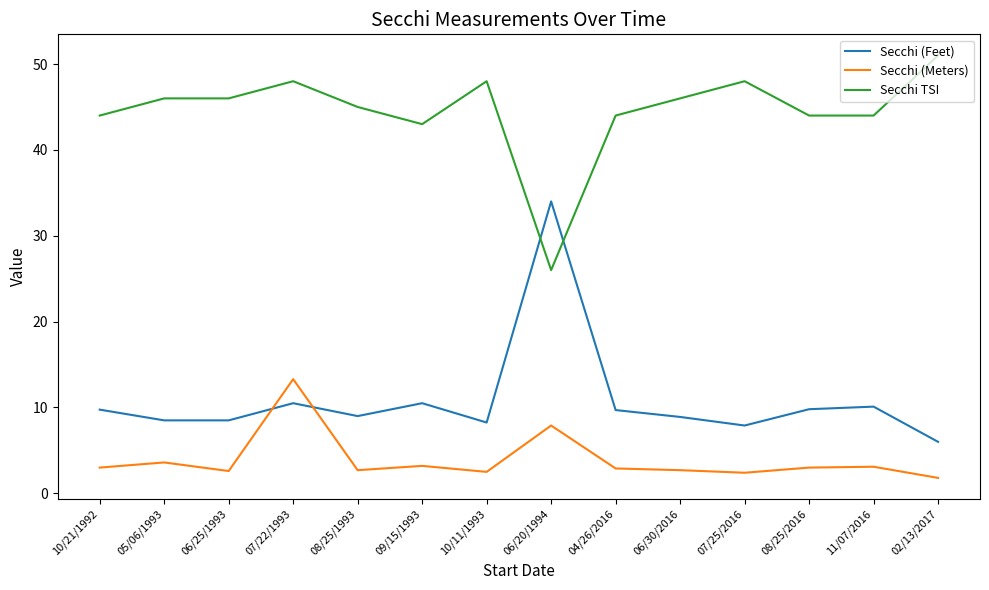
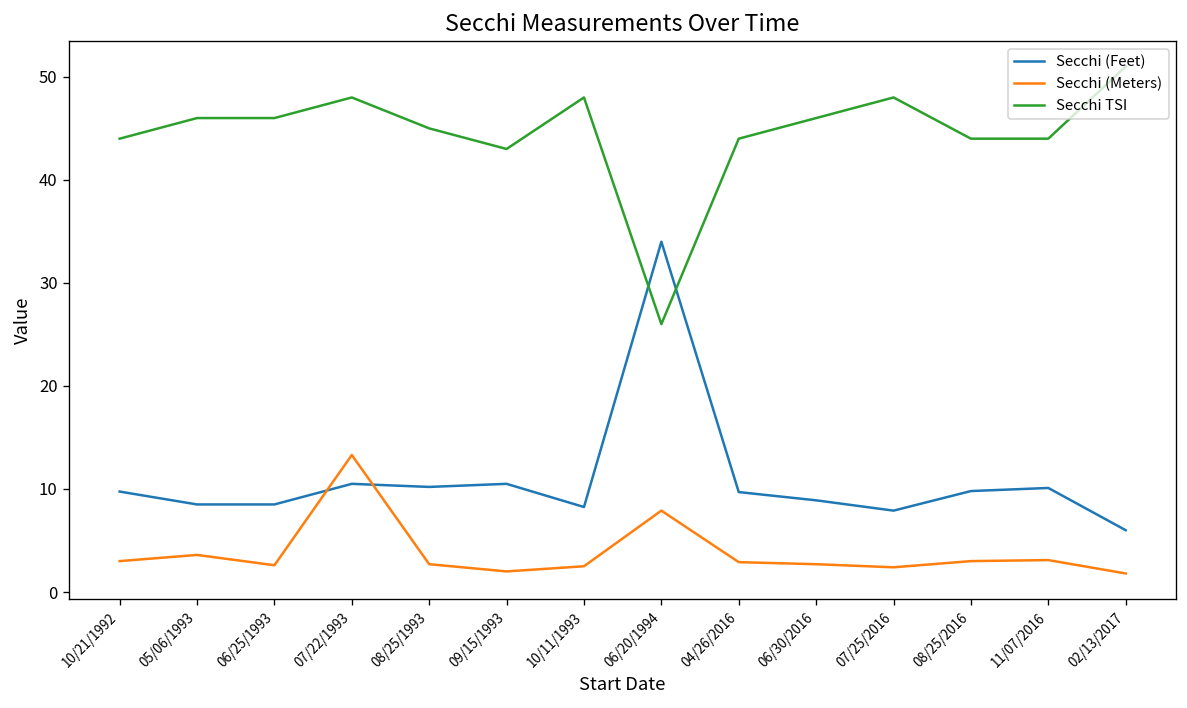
  {
    "Secchi (Feet)": {
      "10/21/1992": 10,
      "05/06/1993": 9,
      "06/25/1993": 9,
      "07/22/1993": 11,
-     "08/25/1993": 9,
+     "08/25/1993": 10,
      "09/15/1993": 11,
      "10/11/1993": 8,
      "06/20/1994": 34,
      "04/26/2016": 10,
      "06/30/2016": 9,
      "07/25/2016": 8,
      "08/25/2016": 10,
      "11/07/2016": 10,
      "02/13/2017": 6
    },
    "Secchi (Meters)": {
      "10/21/1992": 3,
      "05/06/1993": 4,
      "06/25/1993": 3,
      "07/22/1993": 13,
      "08/25/1993": 3,
-     "09/15/1993": 3,
+     "09/15/1993": 2,
      "10/11/1993": 3,
      "06/20/1994": 8,
      "04/26/2016": 3,
      "06/30/2016": 3,
      "07/25/2016": 2,
      "08/25/2016": 3,
      "11/07/2016": 3,
      "02/13/2017": 2
    },
    "Secchi TSI": {
      "10/21/1992": 44,
      "05/06/1993": 46,
      "06/25/1993": 46,
      "07/22/1993": 48,
      "08/25/1993": 45,
      "09/15/1993": 43,
      "10/11/1993": 48,
      "06/20/1994": 26,
      "04/26/2016": 44,
      "06/30/2016": 46,
      "07/25/2016": 48,
      "08/25/2016": 44,
      "11/07/2016": 44
    }
  }
